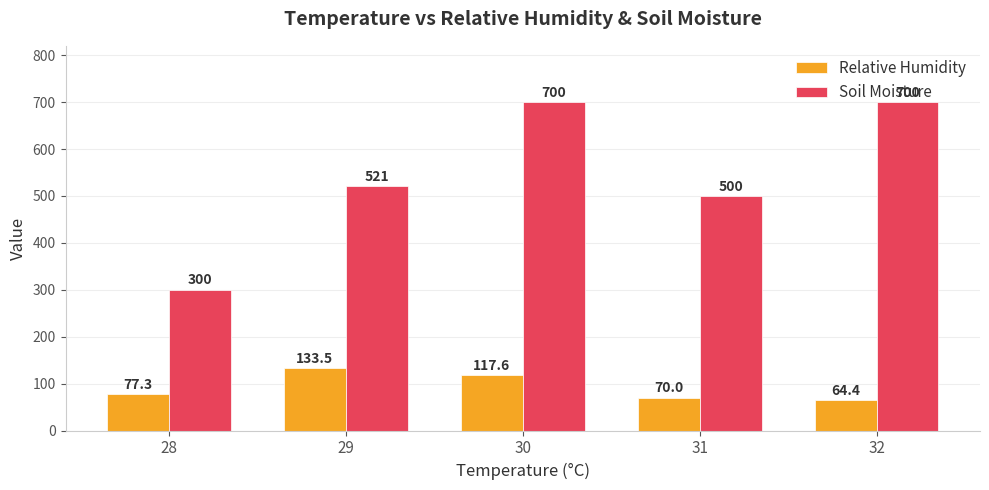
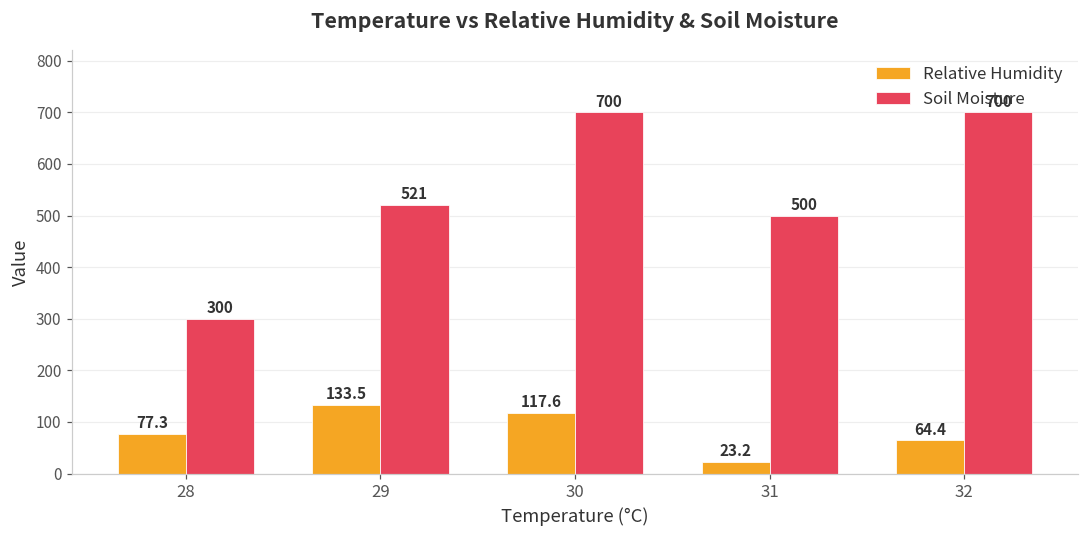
  {
    "Relative Humidity": {
      "28": 77.3,
      "29": 133.5,
      "30": 117.6,
-     "31": 70.0,
+     "31": 23.2,
      "32": 64.4
    },
    "Soil Moisture": {
      "28": 300,
      "29": 521,
      "30": 700,
      "31": 500,
      "32": 700
    }
  }
